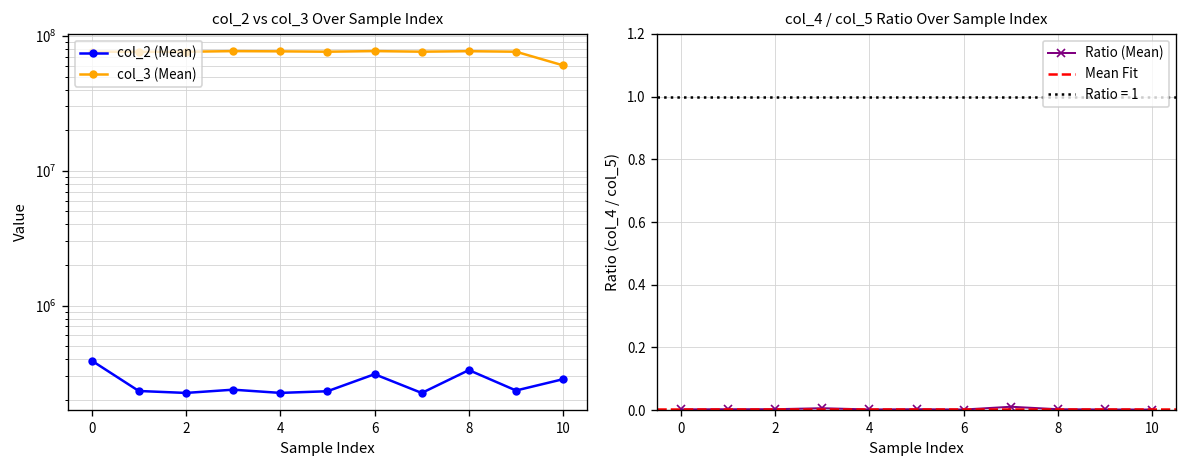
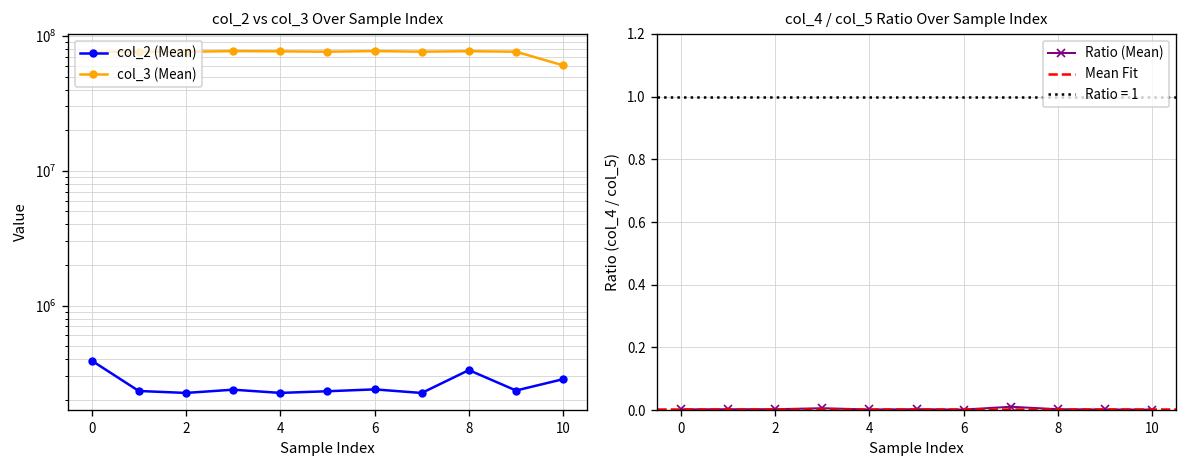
  {
    "col_2 vs col_3 Over Sample Index": {
      "col_2 (Mean)": {
        "0": 390000,
        "2": 220000,
        "4": 220000,
-       "6": 310000,
+       "6": 240000,
        "8": 330000,
        "10": 280000
      },
      "col_3 (Mean)": {
        "4": 80000000,
        "6": 80000000,
        "8": 80000000,
        "10": 60000000
      }
    },
    "col_4 / col_5 Ratio Over Sample Index": {
      "0": 0.00,
      "2": 0.00,
      "4": 0.00,
      "6": 0.00,
      "8": 0.00,
      "10": 0.00
    }
  }
